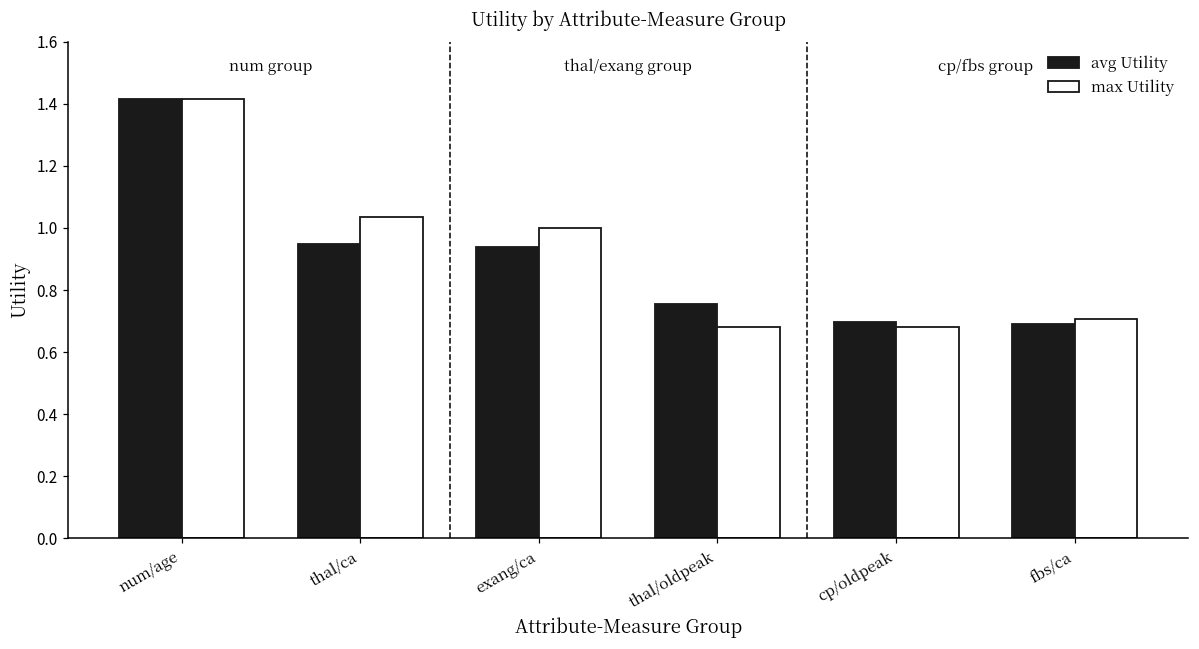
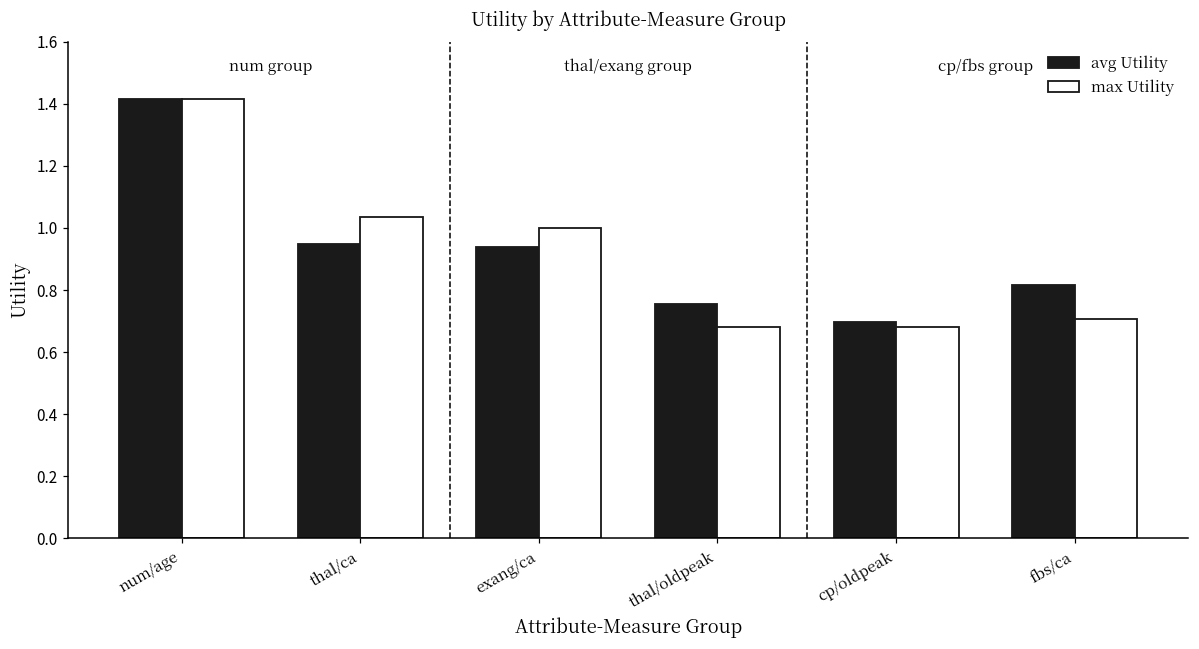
  {
    "avg Utility": {
      "num/age": 1.41,
      "thal/ca": 0.95,
      "exang/ca": 0.94,
      "thal/oldpeak": 0.75,
      "cp/oldpeak": 0.70,
-     "fbs/ca": 0.69
+     "fbs/ca": 0.81
    },
    "max Utility": {
      "num/age": 1.41,
      "thal/ca": 1.03,
      "exang/ca": 1.00,
      "thal/oldpeak": 0.68,
      "cp/oldpeak": 0.68,
      "fbs/ca": 0.71
    }
  }
